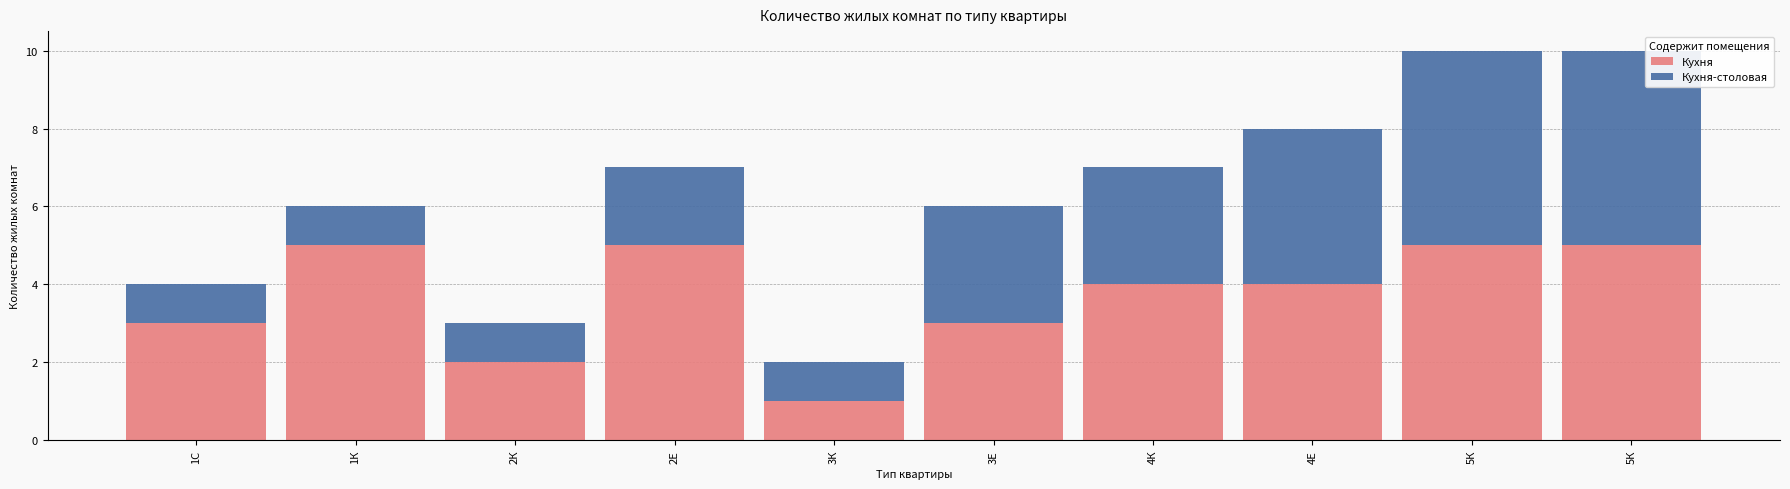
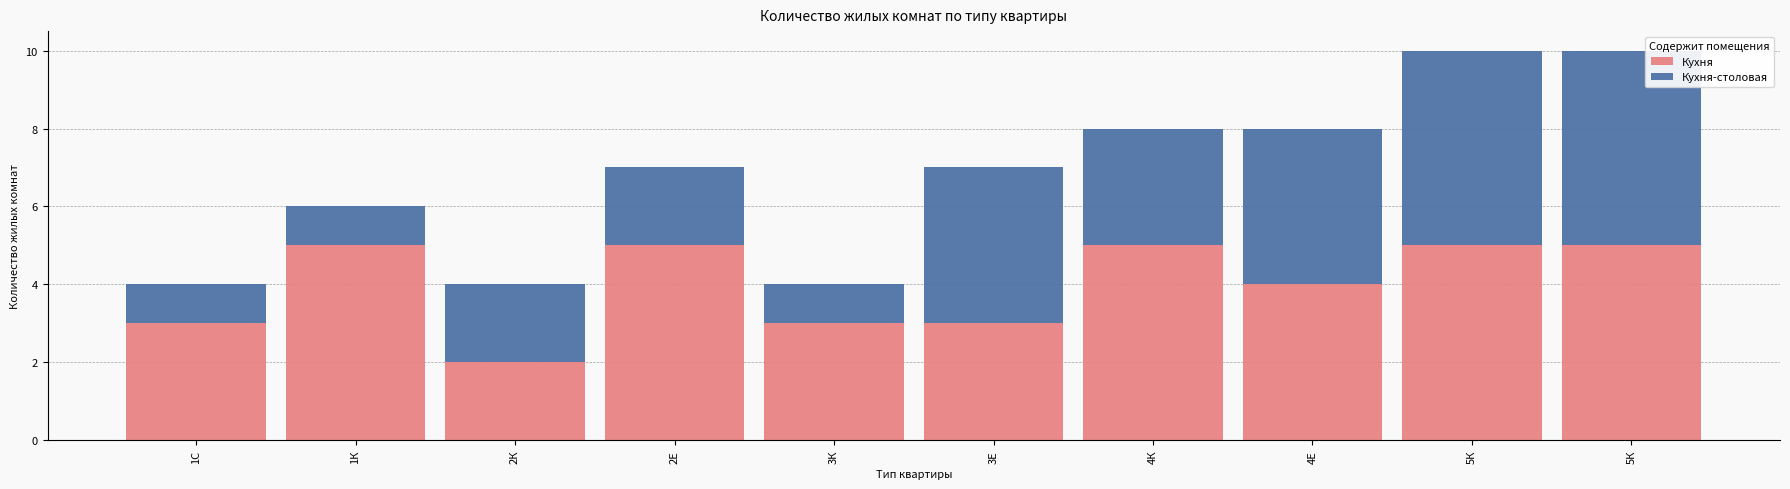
  {
    "Кухня": {
      "1C": 3,
      "1К": 5,
      "2К": 2,
      "2Е": 5,
-     "3К": 1,
+     "3К": 3,
      "3Е": 3,
-     "4К": 4,
+     "4К": 5,
      "4Е": 4
    },
    "Кухня-столовая": {
      "1C": 1,
      "1К": 1,
-     "2К": 1,
+     "2К": 2,
      "2Е": 2,
      "3К": 1,
-     "3Е": 3,
+     "3Е": 4,
      "4К": 3,
      "4Е": 4
    }
  }
